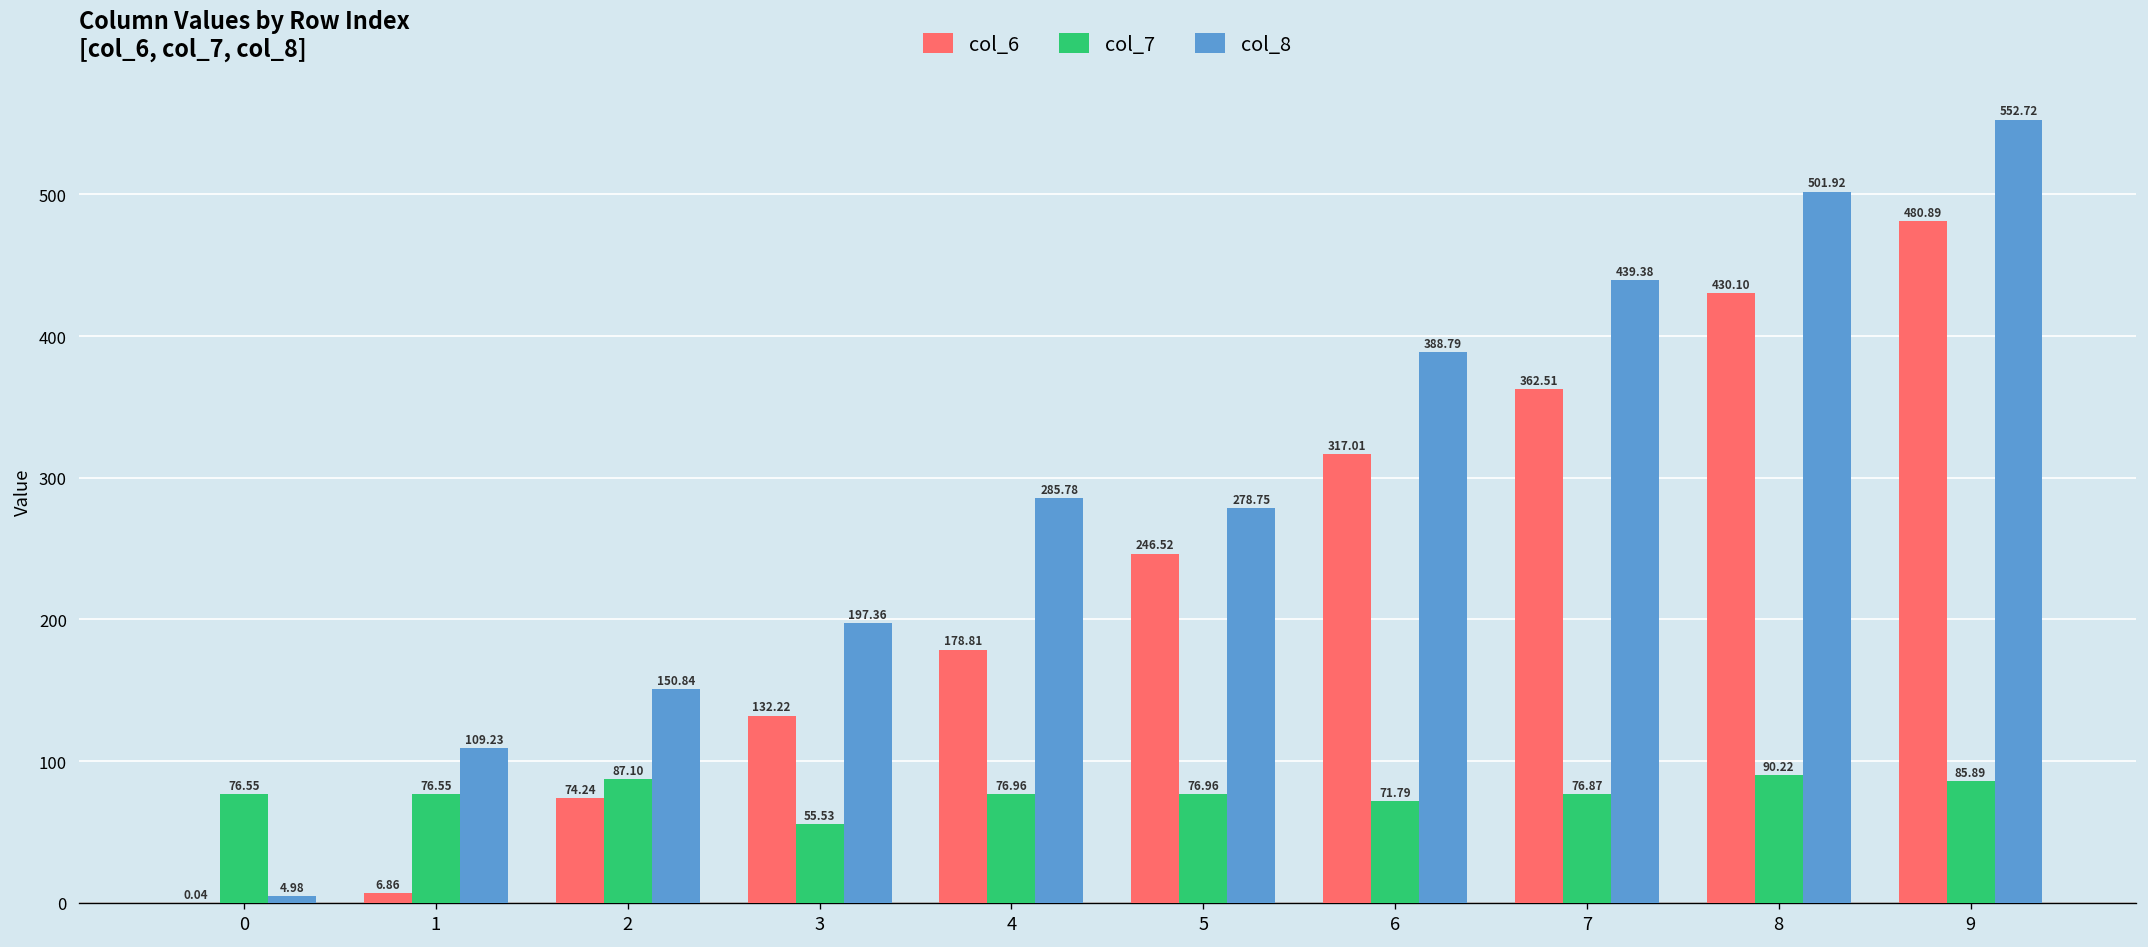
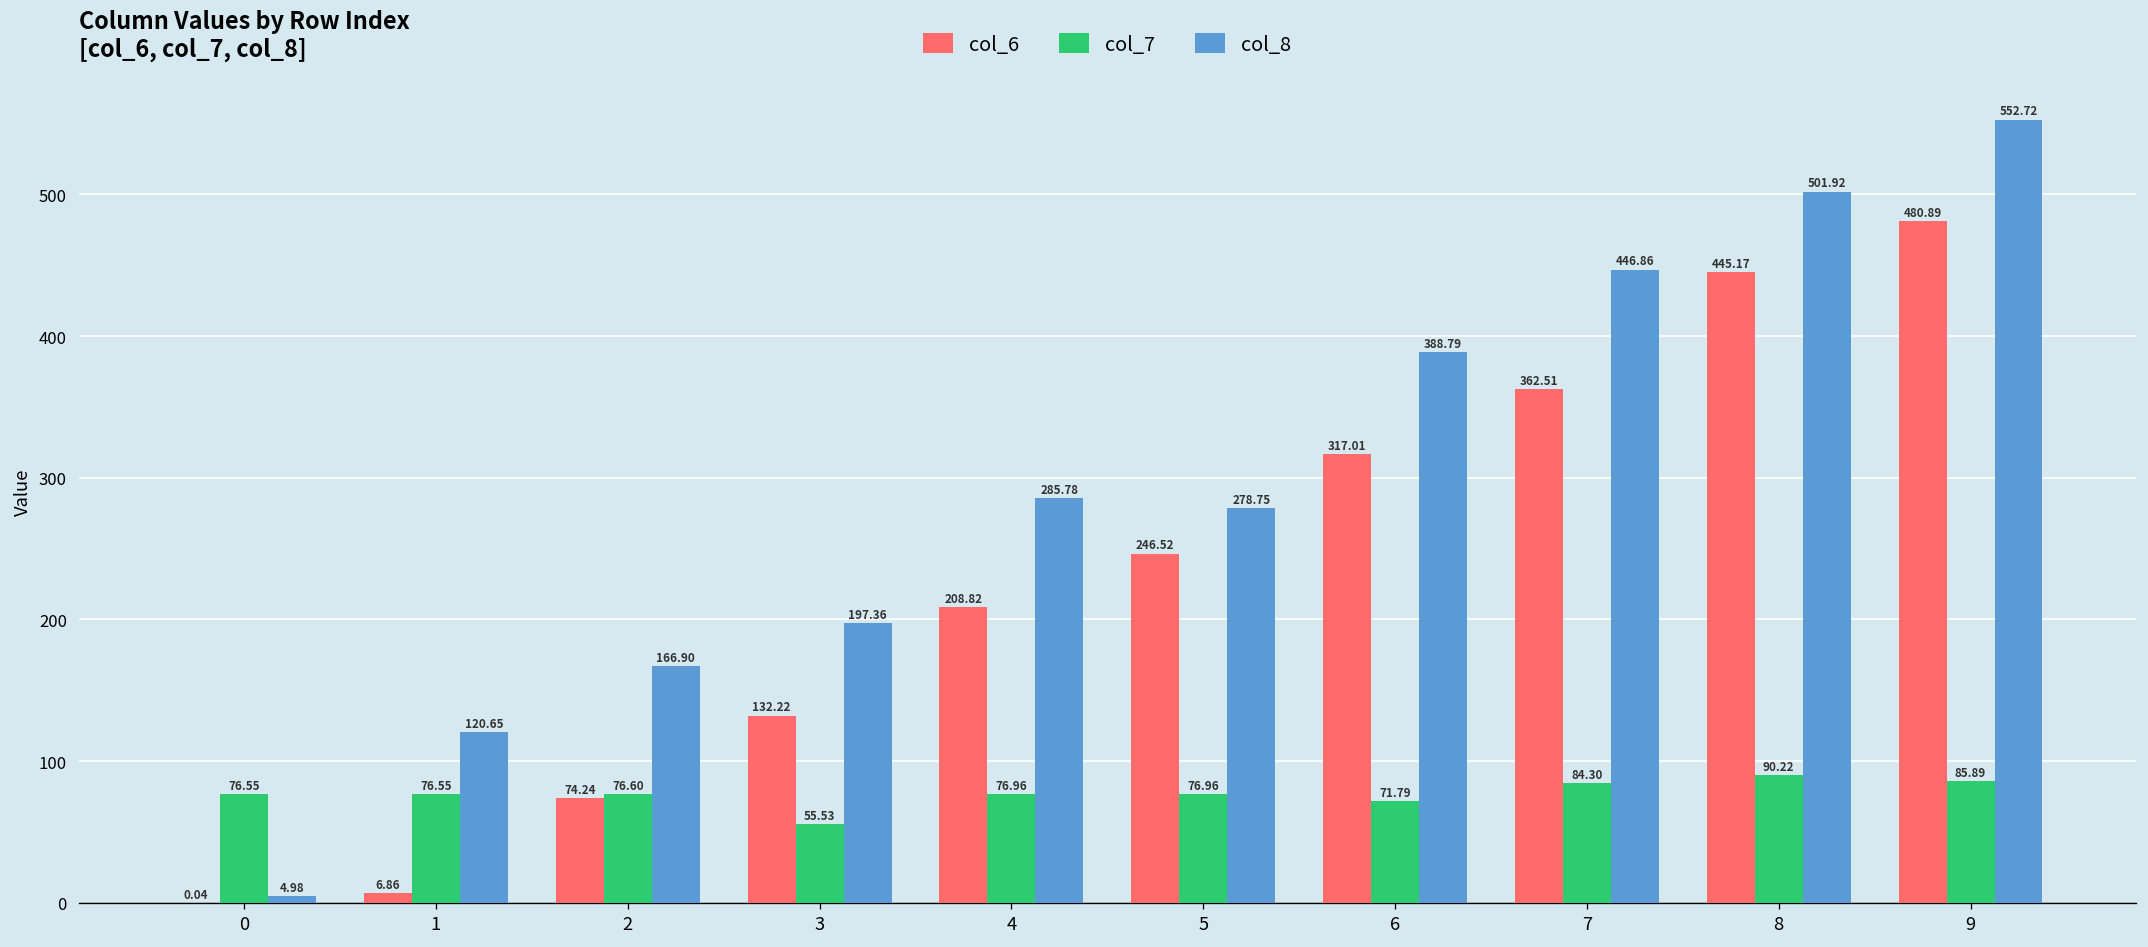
  {
    "col_6": {
      "0": 0.04,
      "1": 6.86,
      "2": 74.24,
      "3": 132.22,
-     "4": 178.81,
+     "4": 208.82,
      "5": 246.52,
      "6": 317.01,
      "7": 362.51,
-     "8": 430.10,
+     "8": 445.17,
      "9": 480.89
    },
    "col_7": {
      "0": 76.55,
      "1": 76.55,
-     "2": 87.10,
+     "2": 76.60,
      "3": 55.53,
      "4": 76.96,
      "5": 76.96,
      "6": 71.79,
-     "7": 76.87,
+     "7": 84.30,
      "8": 90.22,
      "9": 85.89
    },
    "col_8": {
      "0": 4.98,
-     "1": 109.23,
-     "2": 150.84,
+     "1": 120.65,
+     "2": 166.90,
      "3": 197.36,
      "4": 285.78,
      "5": 278.75,
      "6": 388.79,
-     "7": 439.38,
+     "7": 446.86,
      "8": 501.92,
      "9": 552.72
    }
  }
